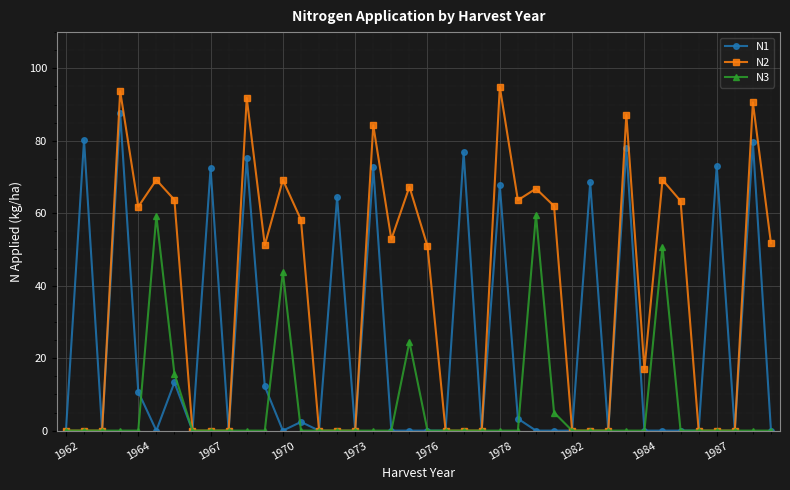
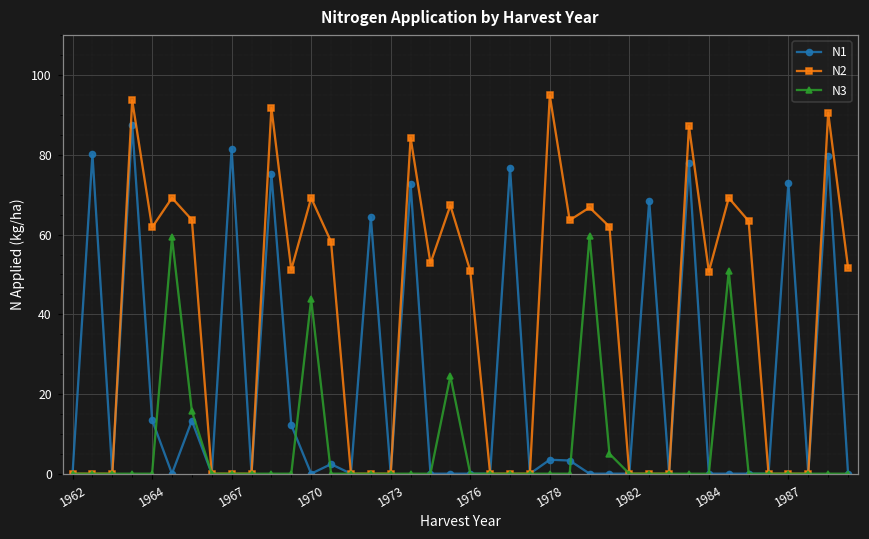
  {
    "N1": {
-     "1964": 11,
-     "1967": 72,
+     "1964": 14,
+     "1967": 82,
      "1970": 0,
-     "1978": 68,
+     "1978": 4,
      "1987": 73
    },
    "N2": {
      "1964": 62,
      "1970": 69,
      "1976": 51,
      "1978": 95,
-     "1984": 17
+     "1984": 51
    },
    "N3": {
      "1964": 0,
      "1970": 44,
      "1978": 0
    }
  }
